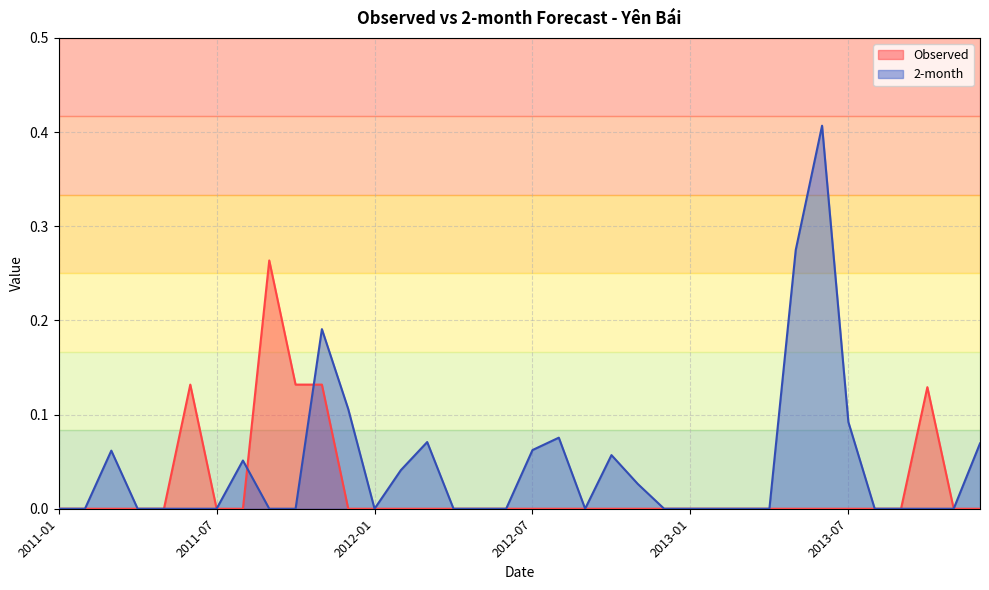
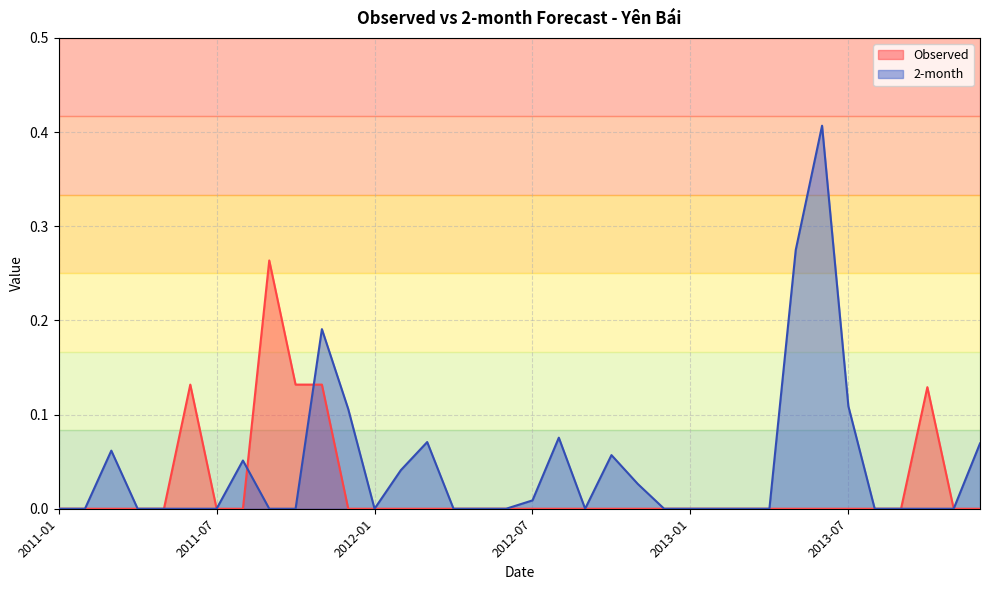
  {
    "Observed": {
      "2012-07": 0.00,
      "2013-07": 0.00
    },
    "2-month": {
-     "2012-07": 0.06,
-     "2013-07": 0.09
+     "2012-07": 0.01,
+     "2013-07": 0.11
    }
  }
